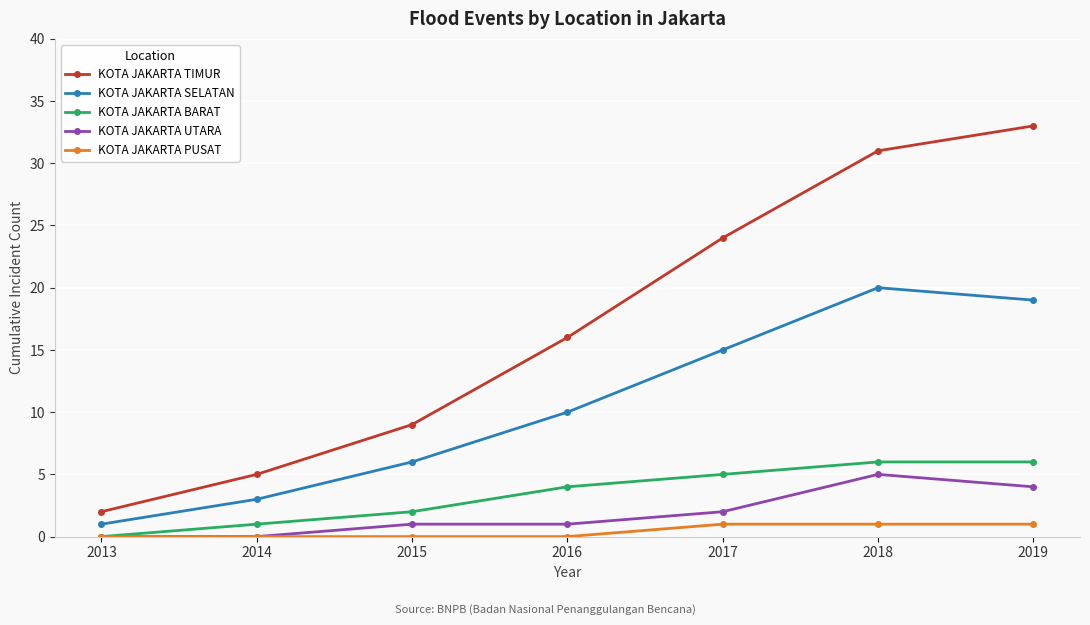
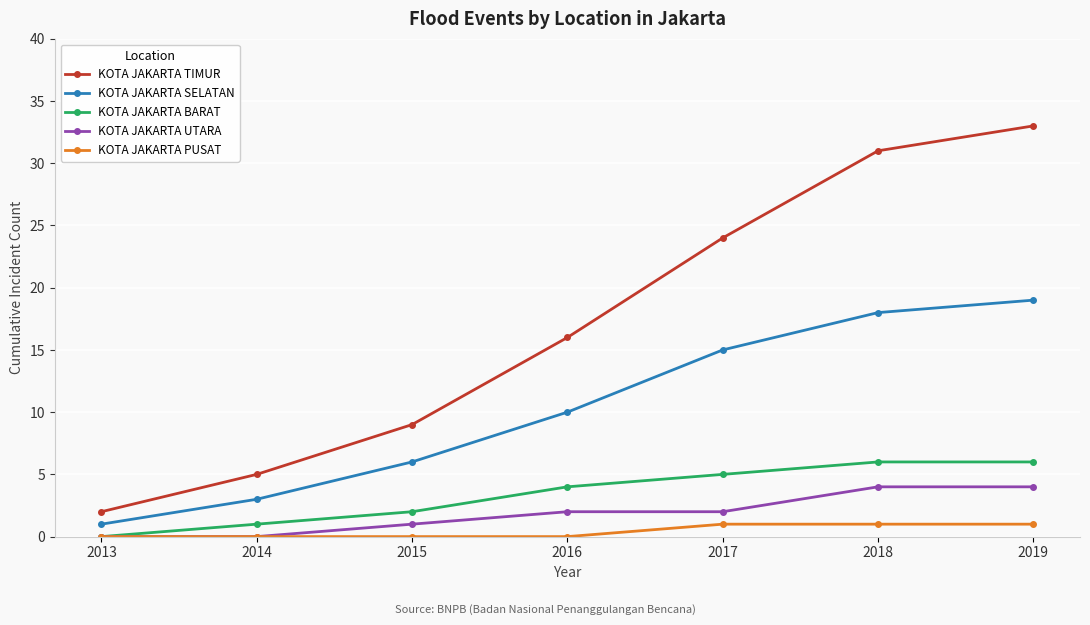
  {
    "KOTA JAKARTA TIMUR": {
      "2013": 2,
      "2014": 5,
      "2015": 9,
      "2016": 16,
      "2017": 24,
      "2018": 31,
      "2019": 33
    },
    "KOTA JAKARTA SELATAN": {
      "2013": 1,
      "2014": 3,
      "2015": 6,
      "2016": 10,
      "2017": 15,
-     "2018": 20,
+     "2018": 18,
      "2019": 19
    },
    "KOTA JAKARTA BARAT": {
      "2014": 1,
      "2015": 2,
      "2016": 4,
      "2017": 5,
      "2018": 6,
      "2019": 6
    },
    "KOTA JAKARTA UTARA": {
      "2015": 1,
-     "2016": 1,
+     "2016": 2,
      "2017": 2,
-     "2018": 5,
+     "2018": 4,
      "2019": 4
    },
    "KOTA JAKARTA PUSAT": {
      "2015": 0,
      "2016": 0,
      "2017": 1,
      "2018": 1,
      "2019": 1
    }
  }
